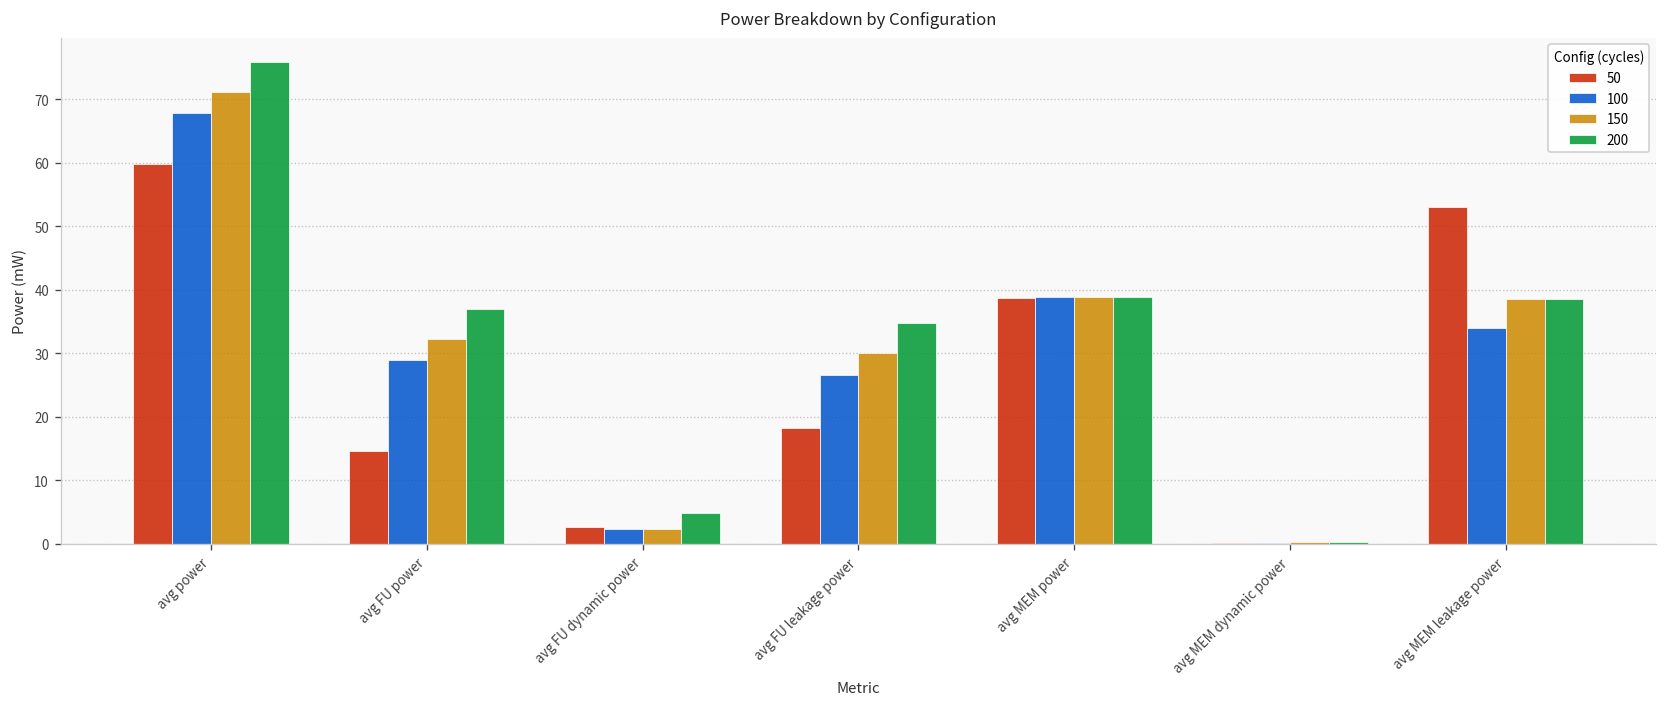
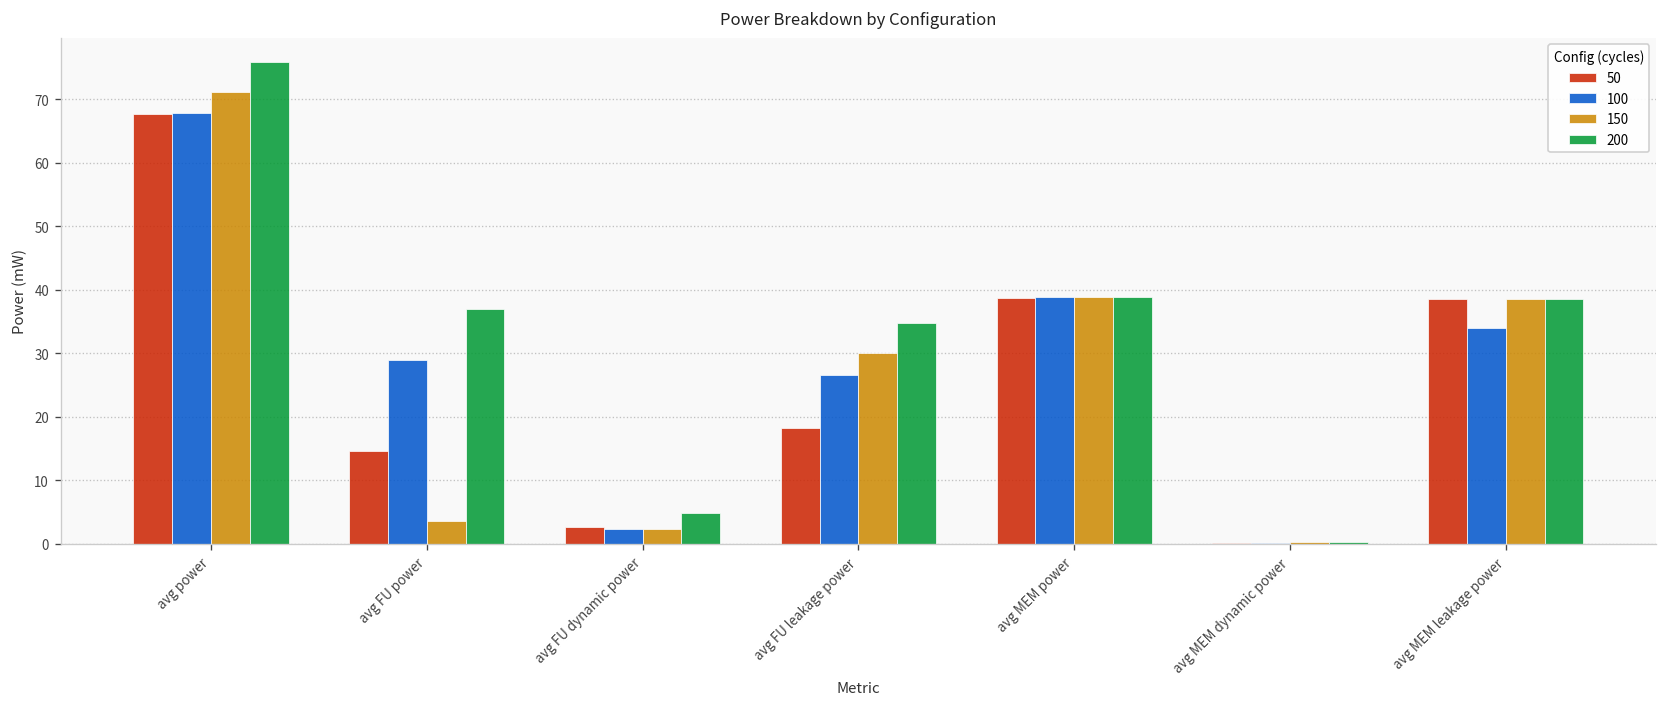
  {
    "50": {
-     "avg power": 60,
+     "avg power": 68,
      "avg FU power": 15,
      "avg FU dynamic power": 3,
      "avg FU leakage power": 18,
      "avg MEM power": 39,
-     "avg MEM leakage power": 53
+     "avg MEM leakage power": 39
    },
    "100": {
      "avg power": 68,
      "avg FU power": 29,
      "avg FU dynamic power": 2,
      "avg FU leakage power": 27,
      "avg MEM power": 39,
      "avg MEM leakage power": 34
    },
    "150": {
      "avg power": 71,
-     "avg FU power": 32,
+     "avg FU power": 4,
      "avg FU dynamic power": 2,
      "avg FU leakage power": 30,
      "avg MEM power": 39,
      "avg MEM leakage power": 39
    },
    "200": {
      "avg power": 76,
      "avg FU power": 37,
      "avg FU dynamic power": 5,
      "avg FU leakage power": 35,
      "avg MEM power": 39,
      "avg MEM leakage power": 39
    }
  }
